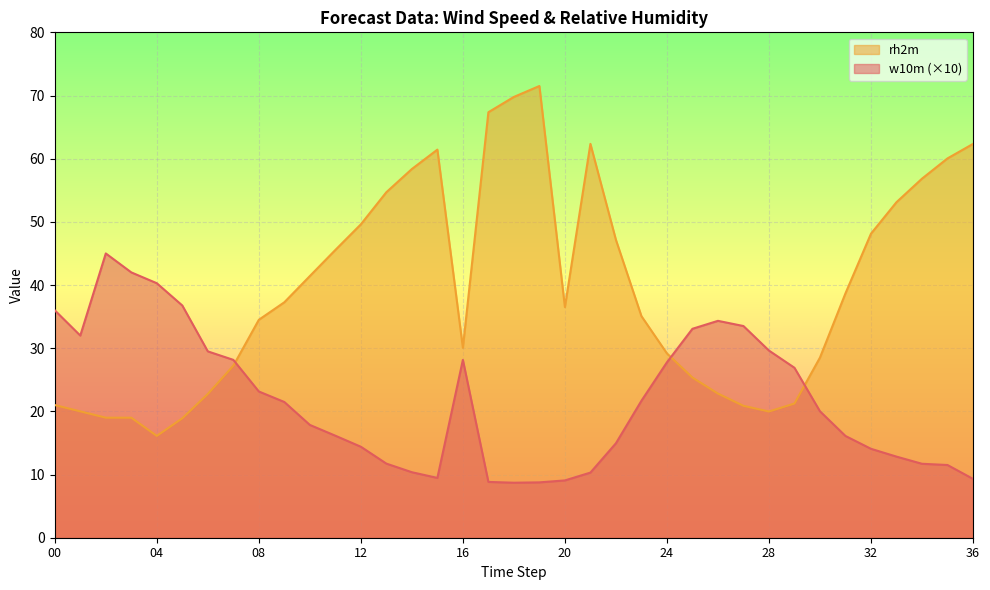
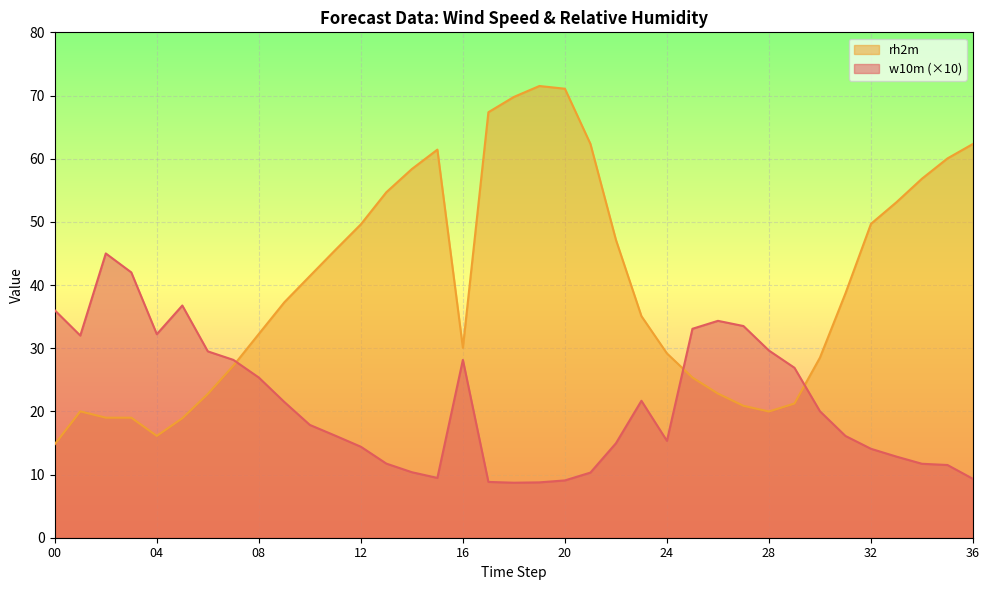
  {
    "rh2m": {
-     "00": 21,
+     "00": 15,
      "04": 16,
-     "08": 34,
+     "08": 32,
      "12": 50,
      "16": 30,
-     "20": 37,
+     "20": 71,
      "24": 29,
      "28": 20,
-     "32": 48,
+     "32": 50,
      "36": 62
    },
    "w10m (×10)": {
      "00": 36,
-     "04": 40,
-     "08": 23,
+     "04": 32,
+     "08": 25,
      "12": 14,
      "16": 28,
      "20": 9,
-     "24": 28,
+     "24": 15,
      "28": 30,
      "32": 14,
      "36": 9
    }
  }
